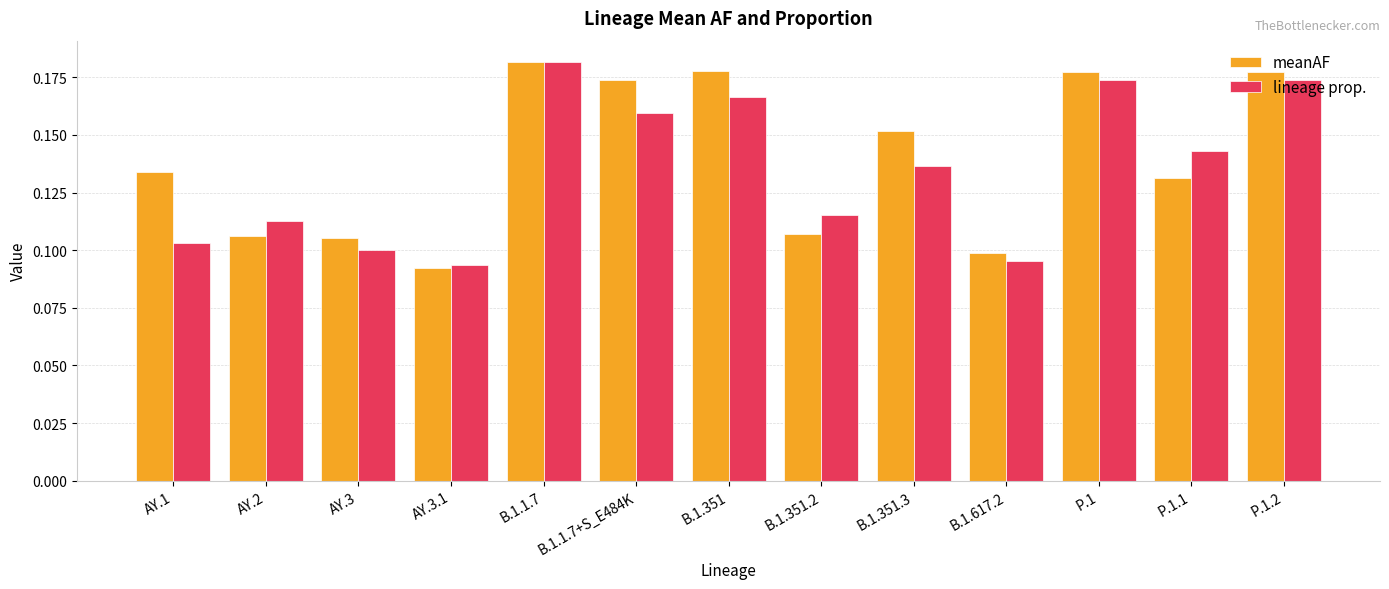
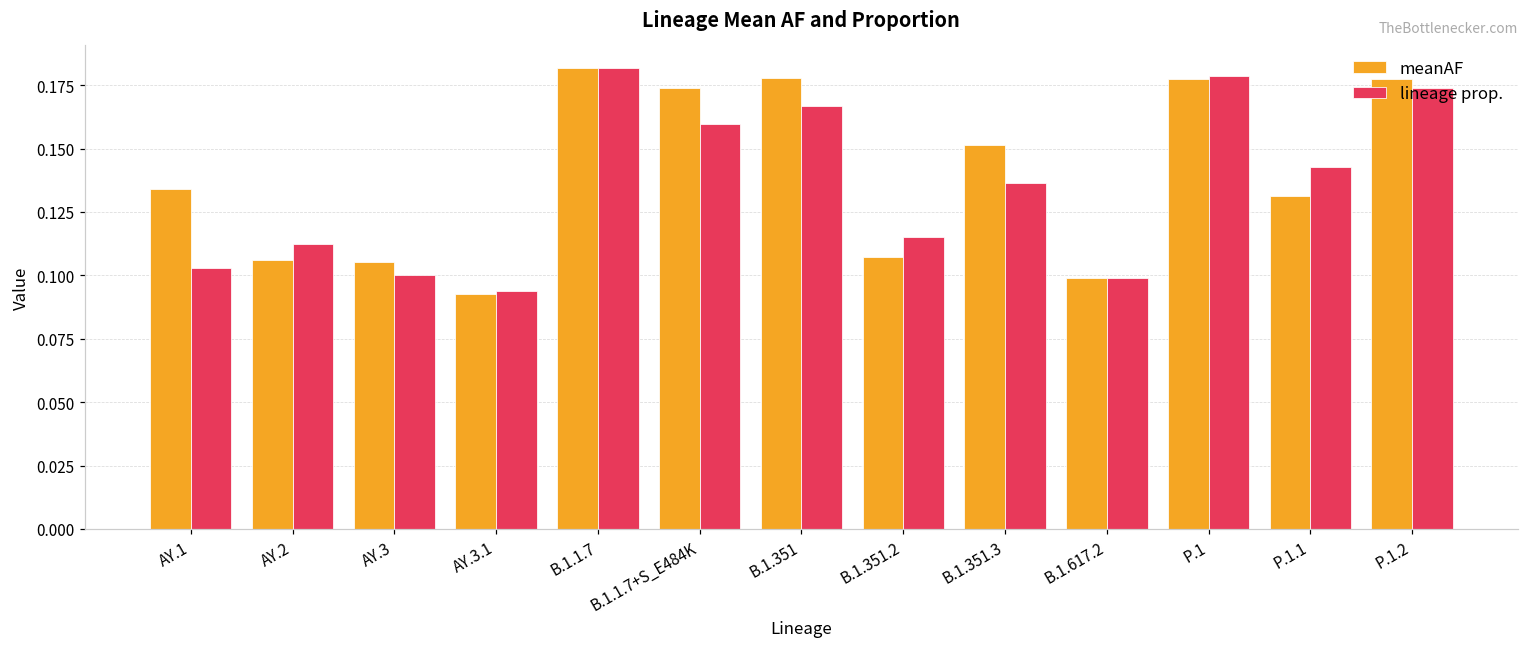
  {
    "meanAF": {
      "AY.1": 0.134,
      "AY.2": 0.106,
      "AY.3": 0.105,
      "AY.3.1": 0.092,
      "B.1.1.7": 0.182,
      "B.1.1.7+S_E484K": 0.174,
      "B.1.351": 0.178,
      "B.1.351.2": 0.107,
      "B.1.351.3": 0.152,
      "B.1.617.2": 0.099,
      "P.1": 0.177,
      "P.1.1": 0.131,
      "P.1.2": 0.177
    },
    "lineage prop.": {
      "AY.1": 0.103,
      "AY.2": 0.112,
      "AY.3": 0.100,
      "AY.3.1": 0.094,
      "B.1.1.7": 0.182,
      "B.1.1.7+S_E484K": 0.160,
      "B.1.351": 0.167,
      "B.1.351.2": 0.115,
      "B.1.351.3": 0.136,
-     "B.1.617.2": 0.095,
-     "P.1": 0.174,
+     "B.1.617.2": 0.099,
+     "P.1": 0.179,
      "P.1.1": 0.143,
      "P.1.2": 0.174
    }
  }
